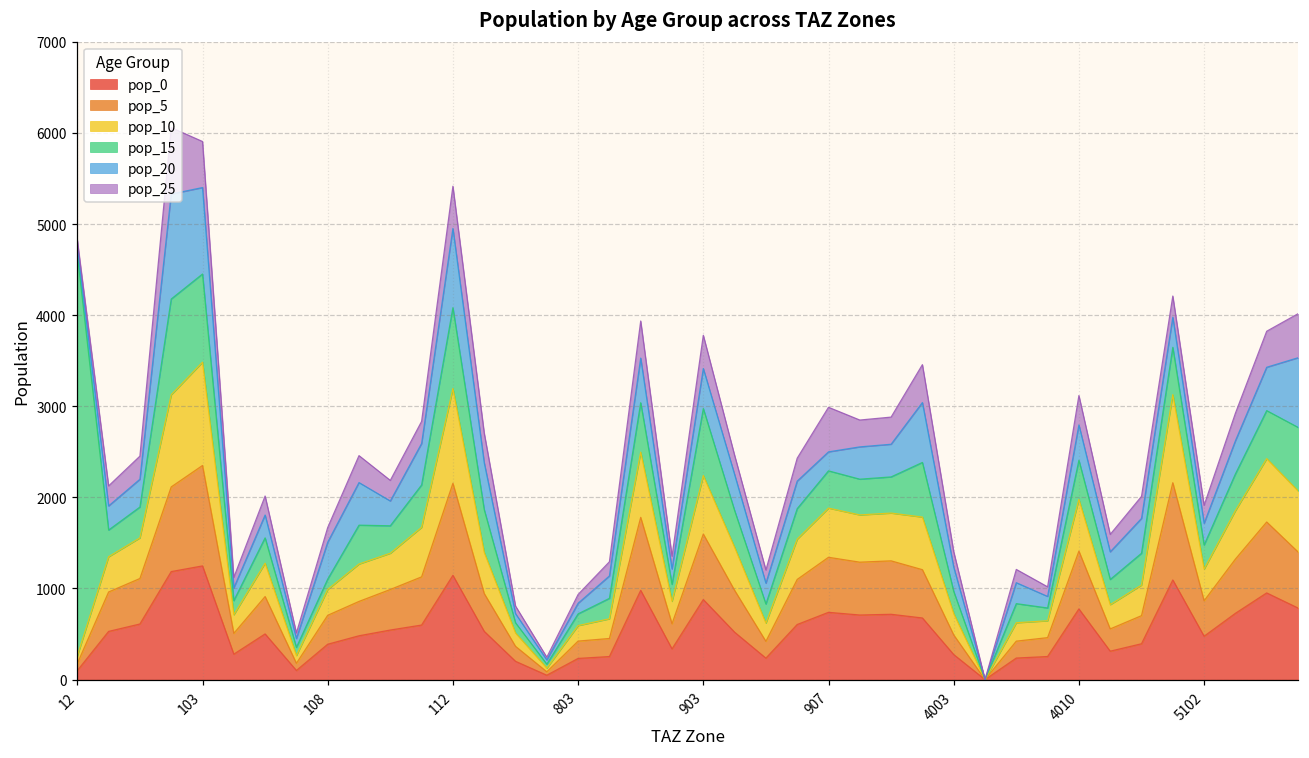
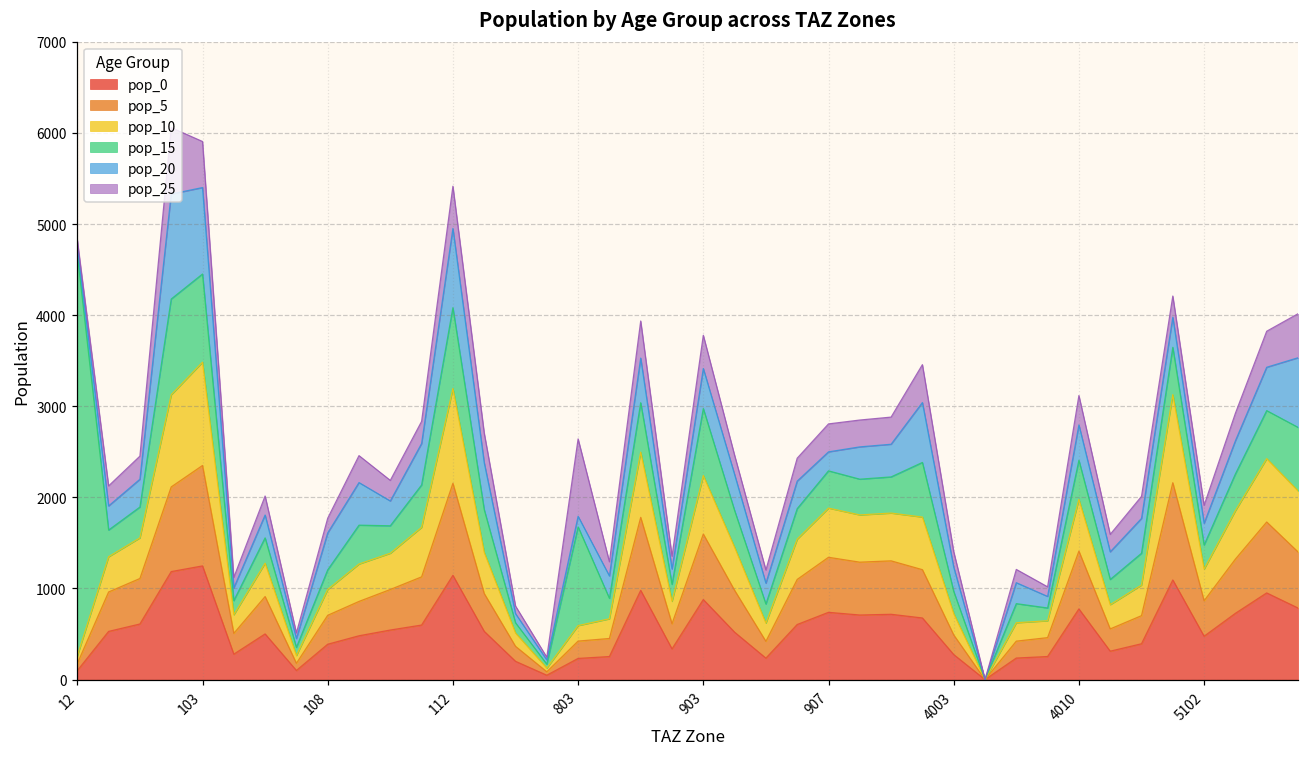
  {
    "pop_10": {
      "12": 100,
      "103": 1100,
      "108": 300,
      "112": 1000,
      "803": 200,
      "903": 600,
      "907": 500,
      "4003": 200,
      "4010": 600,
      "5102": 300
    },
    "pop_15": {
      "12": 4400,
      "103": 1000,
-     "108": 100,
+     "108": 200,
      "112": 900,
-     "803": 100,
+     "803": 1100,
      "903": 700,
      "907": 400,
      "4003": 200,
      "4010": 400,
      "5102": 300
    },
    "pop_20": {
      "12": 100,
      "103": 900,
      "108": 400,
      "112": 900,
      "803": 100,
      "903": 400,
      "907": 200,
      "4003": 300,
      "4010": 400,
      "5102": 200
    },
    "pop_25": {
      "12": 100,
      "103": 500,
      "108": 200,
      "112": 500,
-     "803": 100,
+     "803": 800,
      "903": 400,
-     "907": 500,
+     "907": 300,
      "4003": 200,
      "4010": 300,
      "5102": 200
    }
  }
